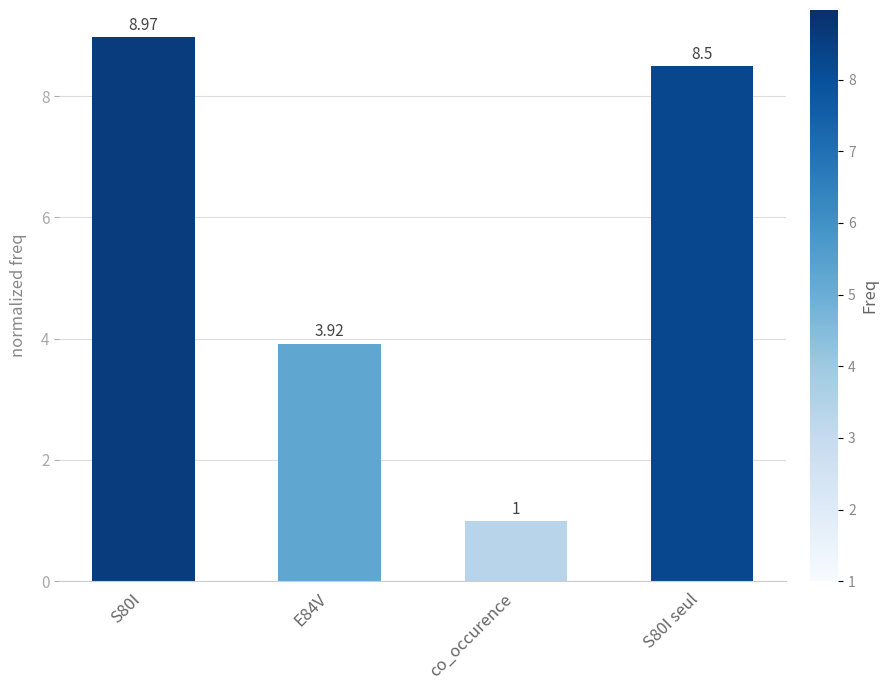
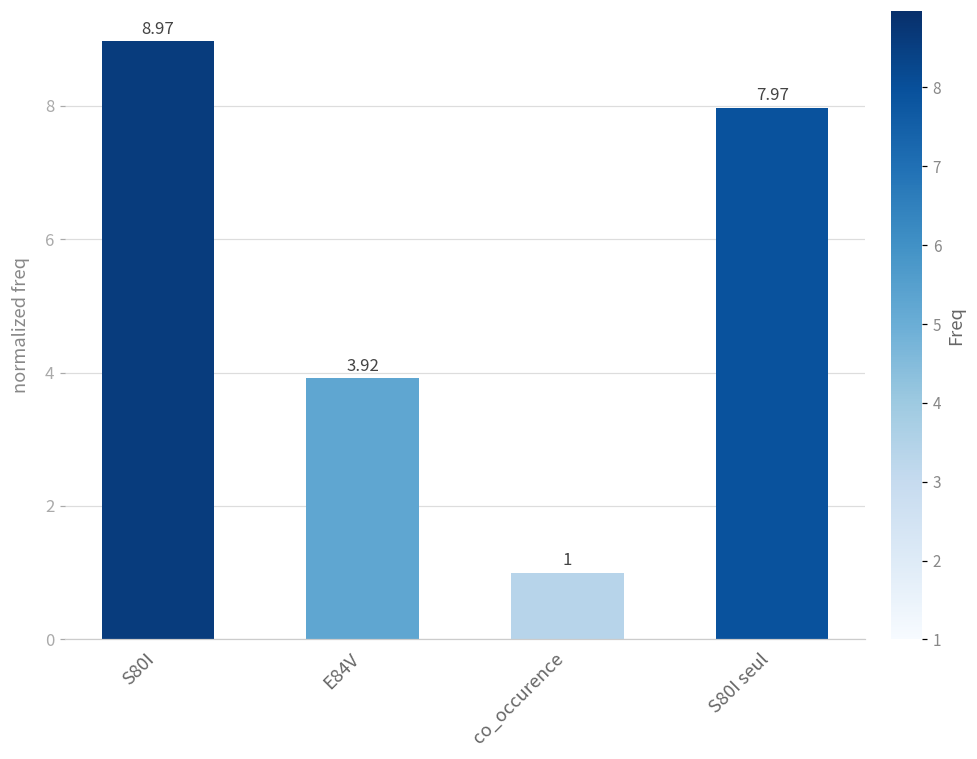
  {
    "S80I": 8.97,
    "E84V": 3.92,
    "co_occurence": 1,
-   "S80I seul": 8.5
+   "S80I seul": 7.97
  }
